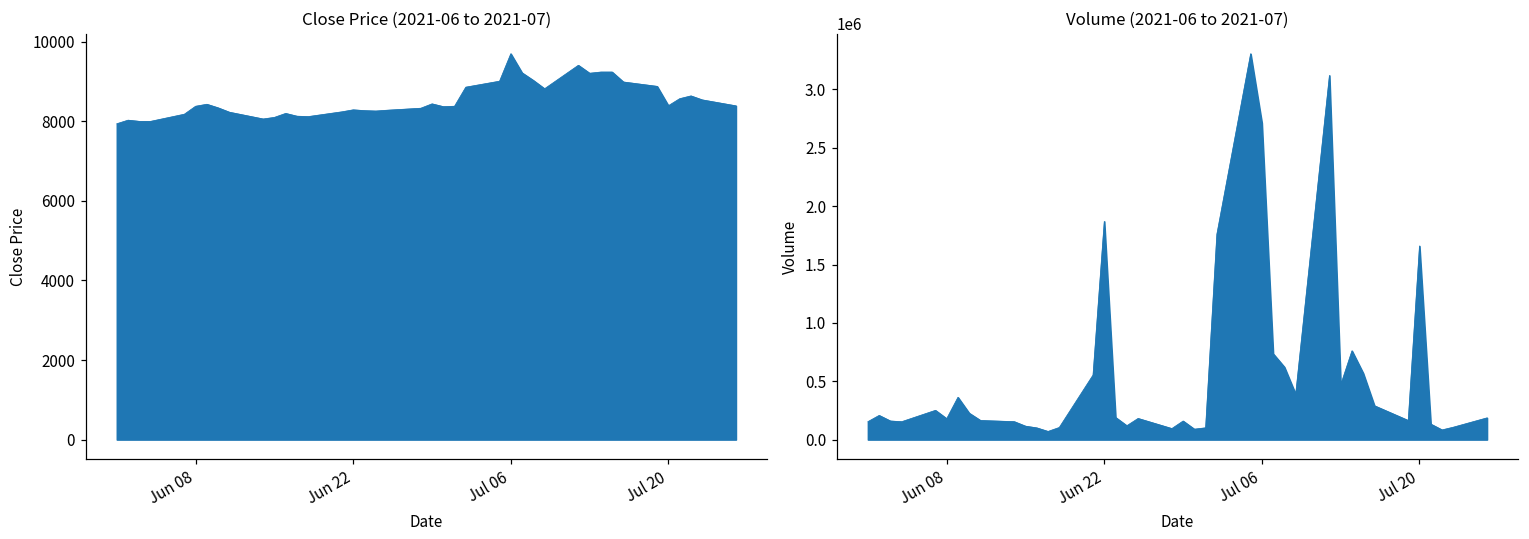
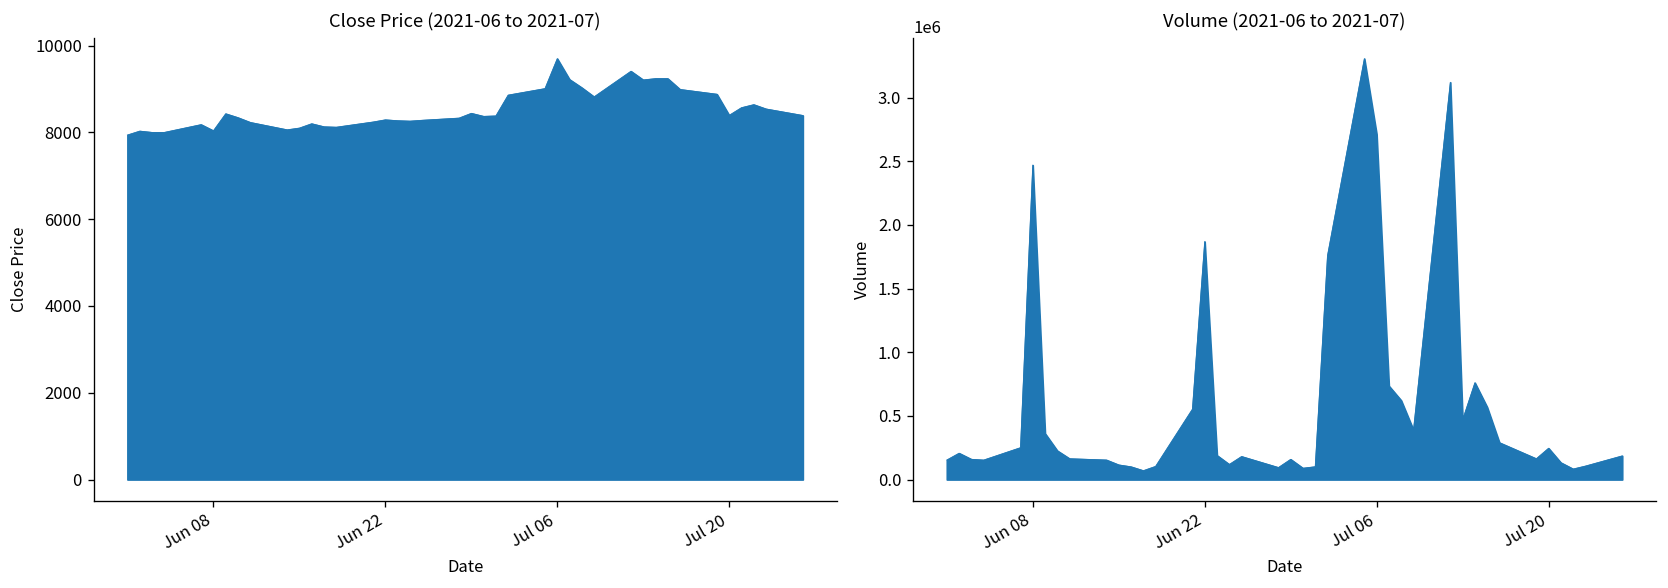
  {
    "Close Price (2021-06 to 2021-07)": {
-     "Jun 08": 8400,
+     "Jun 08": 8000,
      "Jun 22": 8300,
      "Jul 06": 9700,
      "Jul 20": 8400
    },
    "Volume (2021-06 to 2021-07)": {
-     "Jun 08": 180000,
+     "Jun 08": 2470000,
      "Jun 22": 1870000,
      "Jul 06": 2710000,
-     "Jul 20": 1660000
+     "Jul 20": 250000
    }
  }
